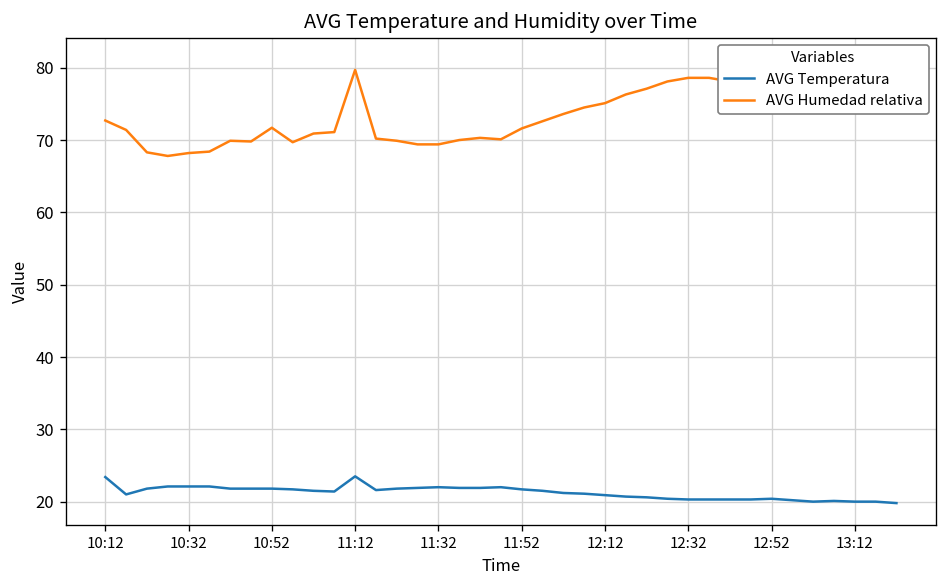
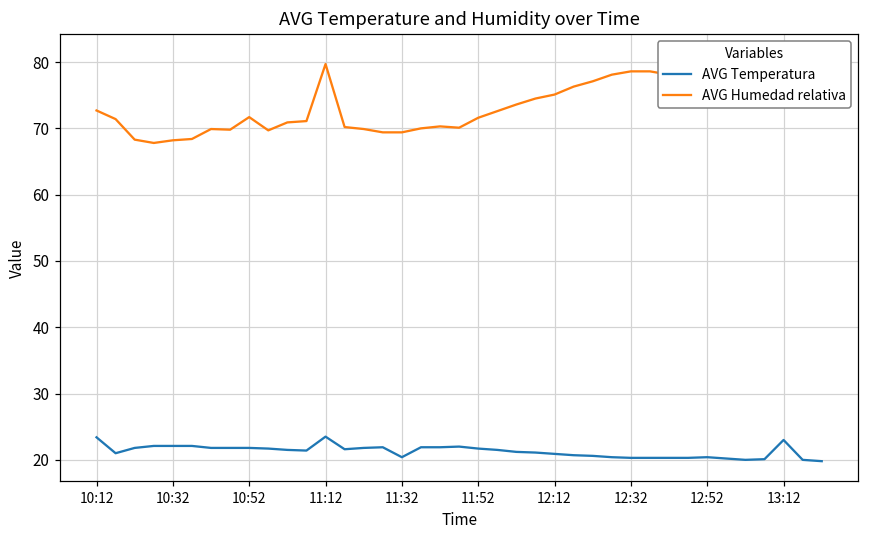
  {
    "AVG Temperatura": {
      "10:12": 23,
      "10:32": 22,
      "10:52": 22,
      "11:12": 24,
-     "11:32": 22,
+     "11:32": 20,
      "11:52": 22,
      "12:12": 21,
      "12:32": 20,
      "12:52": 20,
-     "13:12": 20
+     "13:12": 23
    },
    "AVG Humedad relativa": {
      "10:12": 73,
      "10:32": 68,
      "10:52": 72,
      "11:12": 80,
      "11:32": 69,
      "11:52": 72,
      "12:12": 75,
      "12:32": 79
    }
  }
